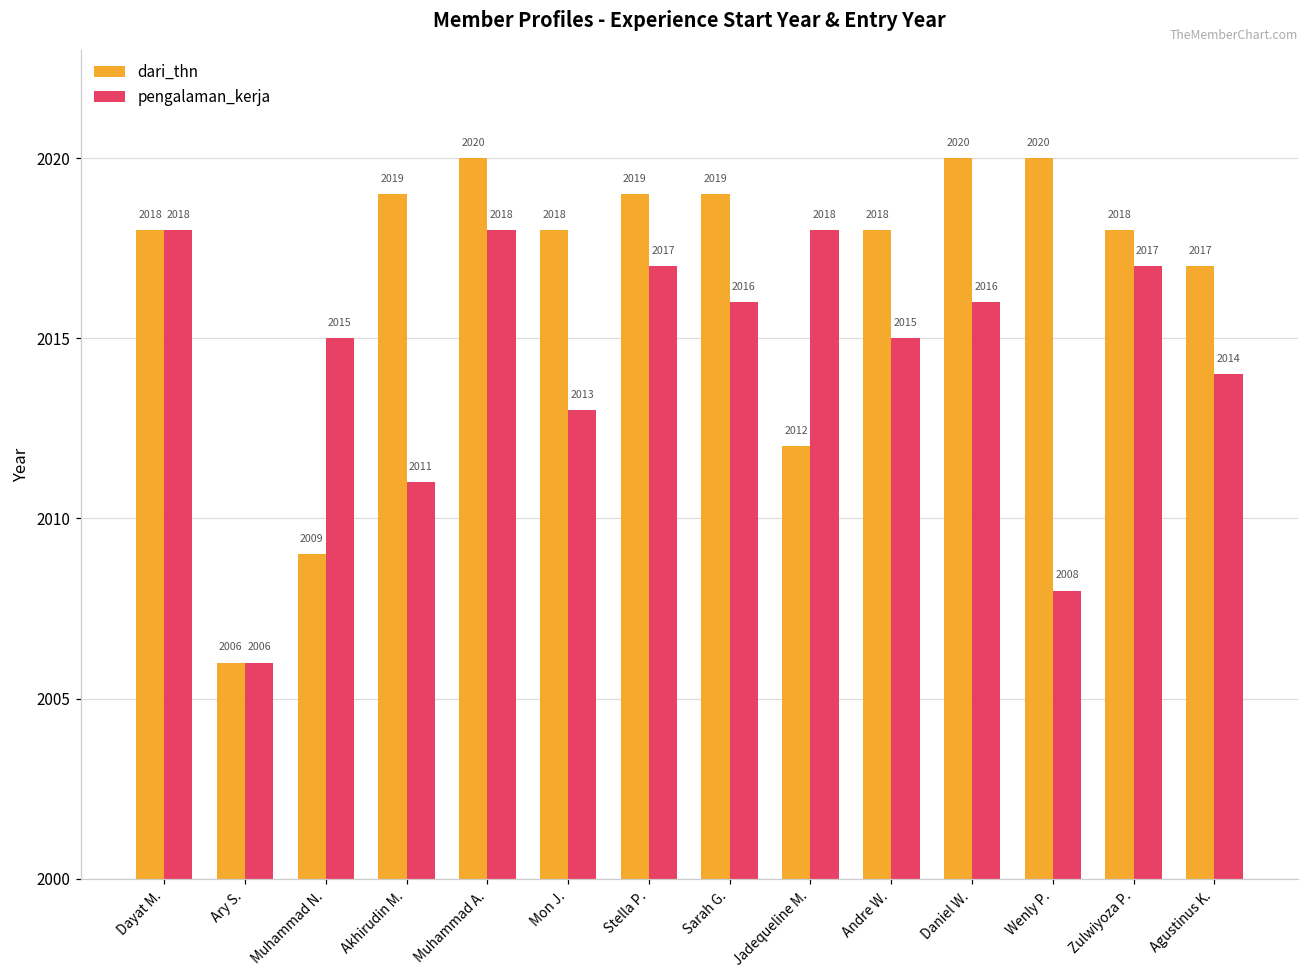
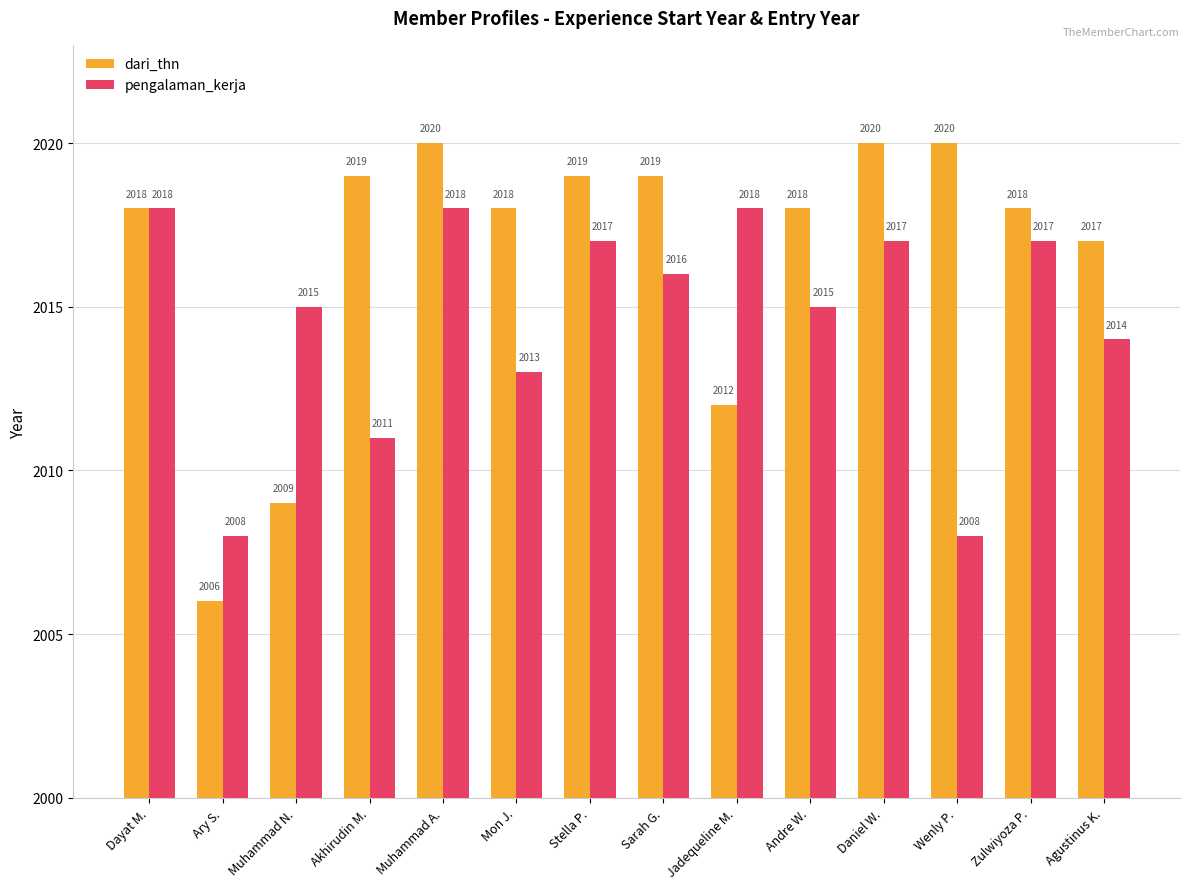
  {
    "dari_thn": {
      "Dayat M.": 2018,
      "Ary S.": 2006,
      "Muhammad N.": 2009,
      "Akhirudin M.": 2019,
      "Muhammad A.": 2020,
      "Mon J.": 2018,
      "Stella P.": 2019,
      "Sarah G.": 2019,
      "Jadequeline M.": 2012,
      "Andre W.": 2018,
      "Daniel W.": 2020,
      "Wenly P.": 2020,
      "Zulwiyoza P.": 2018,
      "Agustinus K.": 2017
    },
    "pengalaman_kerja": {
      "Dayat M.": 2018,
-     "Ary S.": 2006,
+     "Ary S.": 2008,
      "Muhammad N.": 2015,
      "Akhirudin M.": 2011,
      "Muhammad A.": 2018,
      "Mon J.": 2013,
      "Stella P.": 2017,
      "Sarah G.": 2016,
      "Jadequeline M.": 2018,
      "Andre W.": 2015,
-     "Daniel W.": 2016,
+     "Daniel W.": 2017,
      "Wenly P.": 2008,
      "Zulwiyoza P.": 2017,
      "Agustinus K.": 2014
    }
  }
